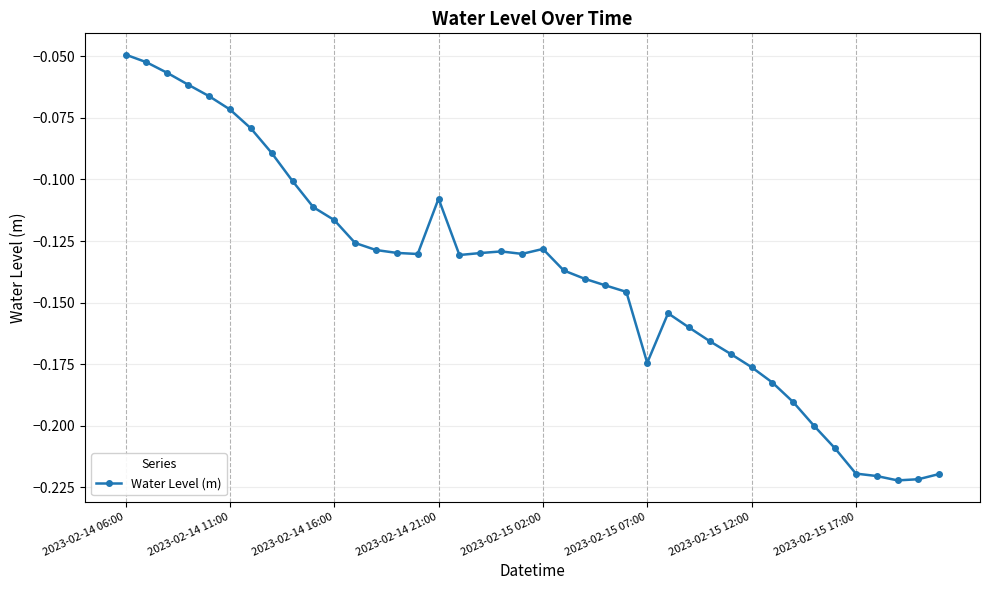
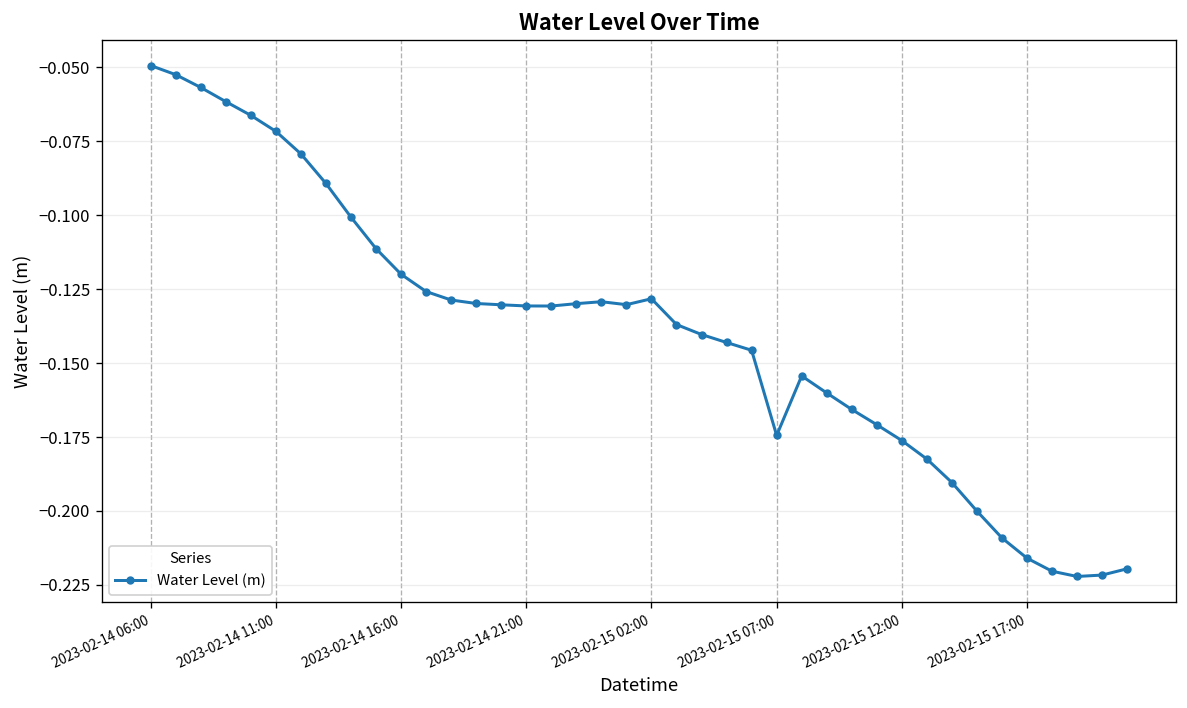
  {
    "2023-02-14 06:00": -0.049,
    "2023-02-14 11:00": -0.072,
-   "2023-02-14 16:00": -0.116,
-   "2023-02-14 21:00": -0.108,
+   "2023-02-14 16:00": -0.120,
+   "2023-02-14 21:00": -0.131,
    "2023-02-15 02:00": -0.128,
    "2023-02-15 07:00": -0.174,
    "2023-02-15 12:00": -0.176,
-   "2023-02-15 17:00": -0.219
+   "2023-02-15 17:00": -0.216
  }
